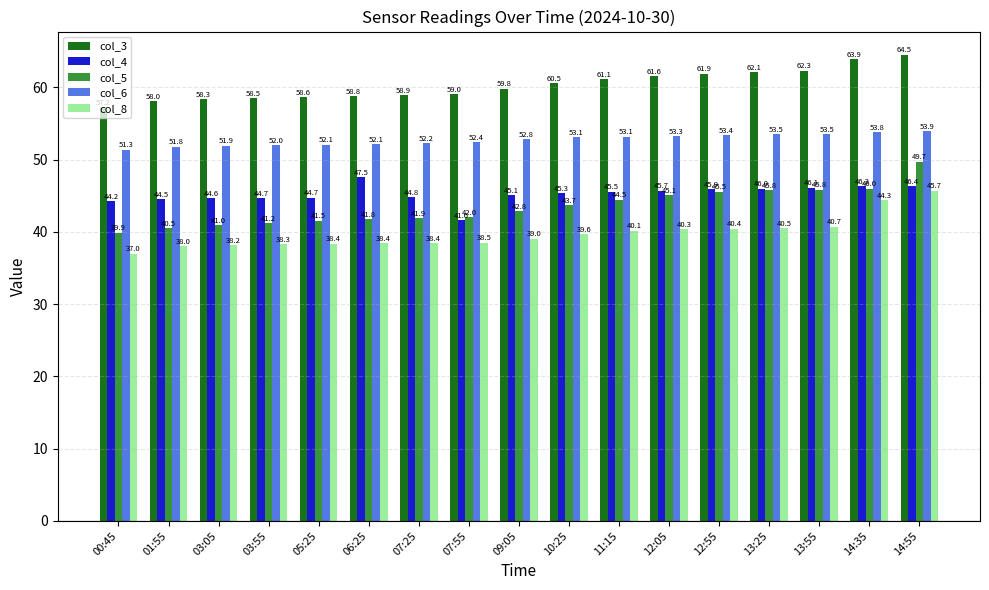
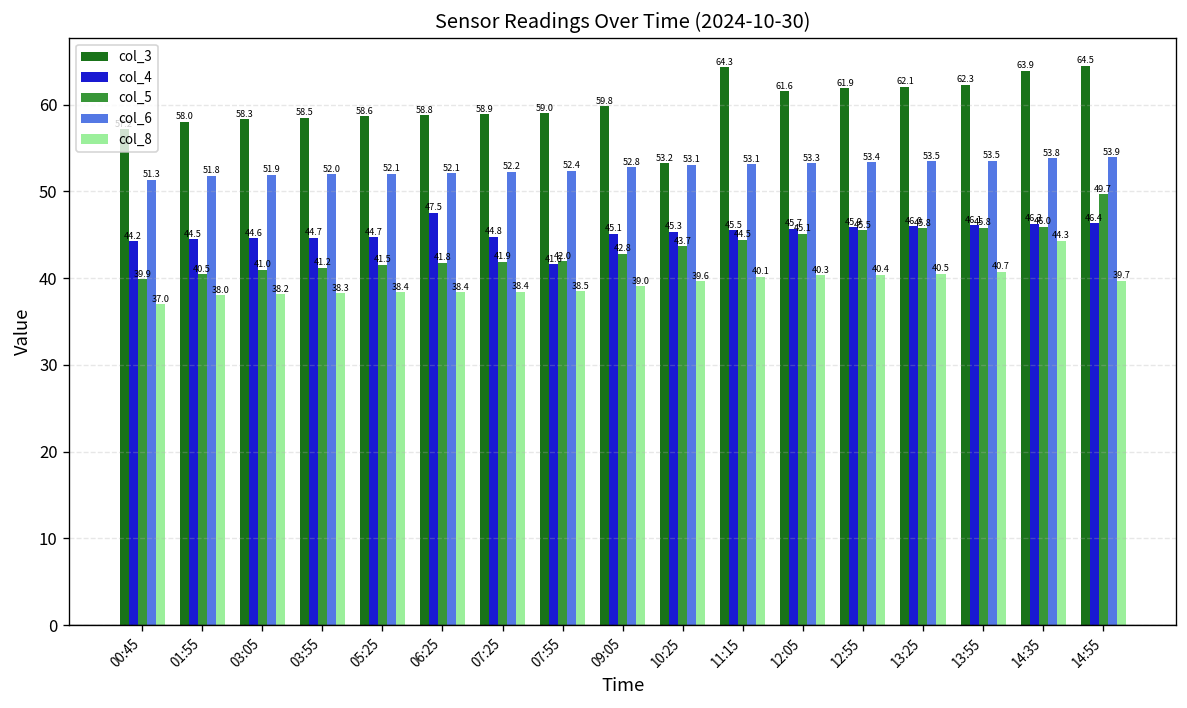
  {
    "col_3": {
      "01:55": 58.0,
      "03:05": 58.3,
      "03:55": 58.5,
      "05:25": 58.6,
      "06:25": 58.8,
      "07:25": 58.9,
      "07:55": 59.0,
      "09:05": 59.8,
-     "10:25": 60.5,
-     "11:15": 61.1,
+     "10:25": 53.2,
+     "11:15": 64.3,
      "12:05": 61.6,
      "12:55": 61.9,
      "13:25": 62.1,
      "13:55": 62.3,
      "14:35": 63.9,
      "14:55": 64.5
    },
    "col_4": {
      "00:45": 44.2,
      "01:55": 44.5,
      "03:05": 44.6,
      "03:55": 44.7,
      "05:25": 44.7,
      "06:25": 47.5,
      "07:25": 44.8,
      "09:05": 45.1,
      "10:25": 45.3,
      "11:15": 45.5,
      "14:55": 46.4
    },
    "col_5": {
      "00:45": 39.9,
      "01:55": 40.5,
      "03:05": 41.0,
      "03:55": 41.2,
      "05:25": 41.5,
      "06:25": 41.8,
      "07:25": 41.9,
      "09:05": 42.8,
      "10:25": 43.7,
      "11:15": 44.5,
      "14:55": 49.7
    },
    "col_6": {
      "00:45": 51.3,
      "01:55": 51.8,
      "03:05": 51.9,
      "03:55": 52.0,
      "05:25": 52.1,
      "06:25": 52.1,
      "07:25": 52.2,
      "07:55": 52.4,
      "09:05": 52.8,
      "10:25": 53.1,
      "11:15": 53.1,
      "12:05": 53.3,
      "12:55": 53.4,
      "13:25": 53.5,
      "13:55": 53.5,
      "14:35": 53.8,
      "14:55": 53.9
    },
    "col_8": {
      "00:45": 37.0,
      "01:55": 38.0,
      "03:05": 38.2,
      "03:55": 38.3,
      "05:25": 38.4,
      "06:25": 38.4,
      "07:25": 38.4,
      "07:55": 38.5,
      "09:05": 39.0,
      "10:25": 39.6,
      "11:15": 40.1,
      "12:05": 40.3,
      "12:55": 40.4,
      "13:25": 40.5,
      "13:55": 40.7,
      "14:35": 44.3,
-     "14:55": 45.7
+     "14:55": 39.7
    }
  }
